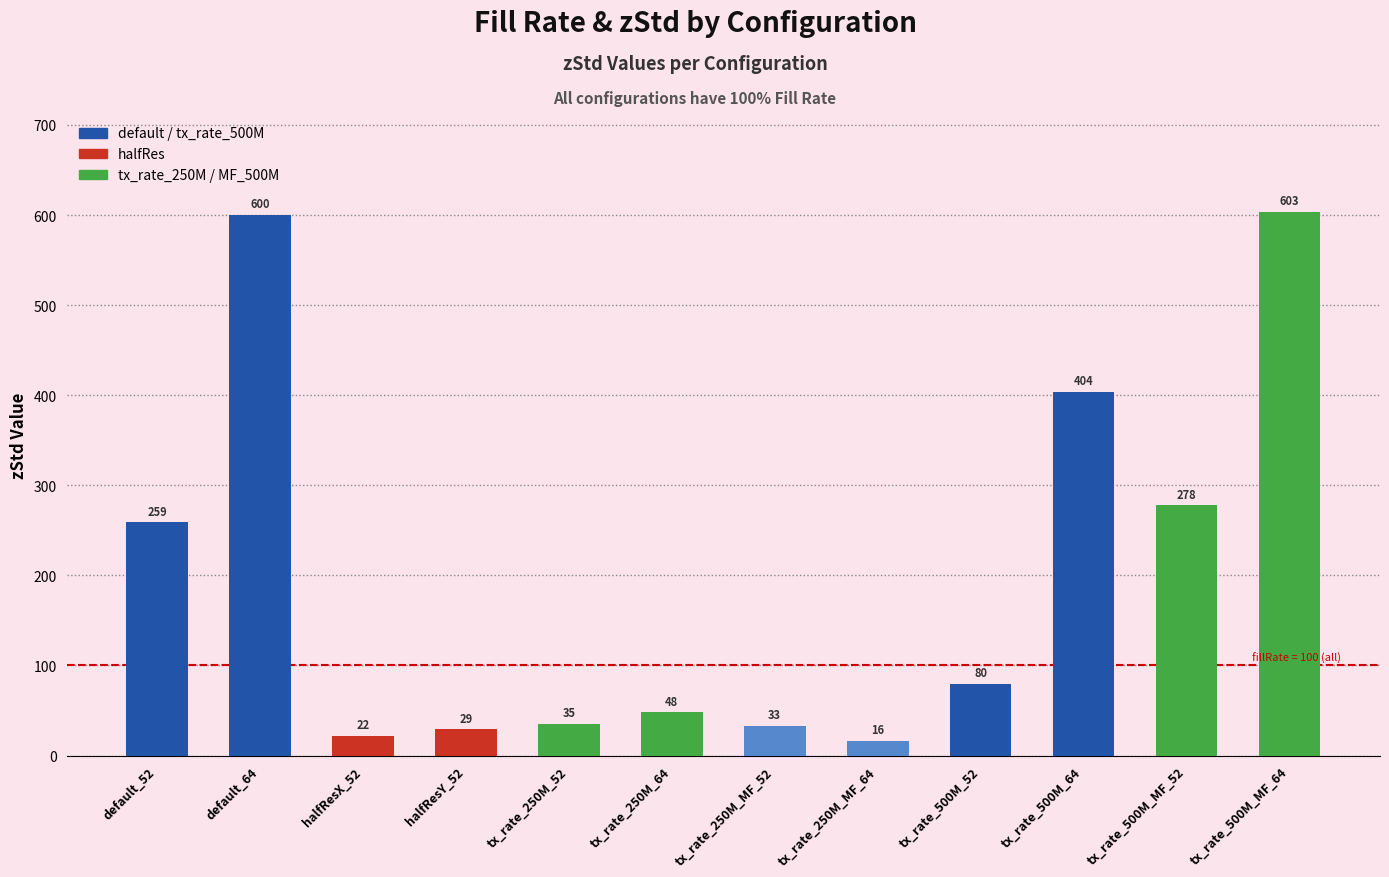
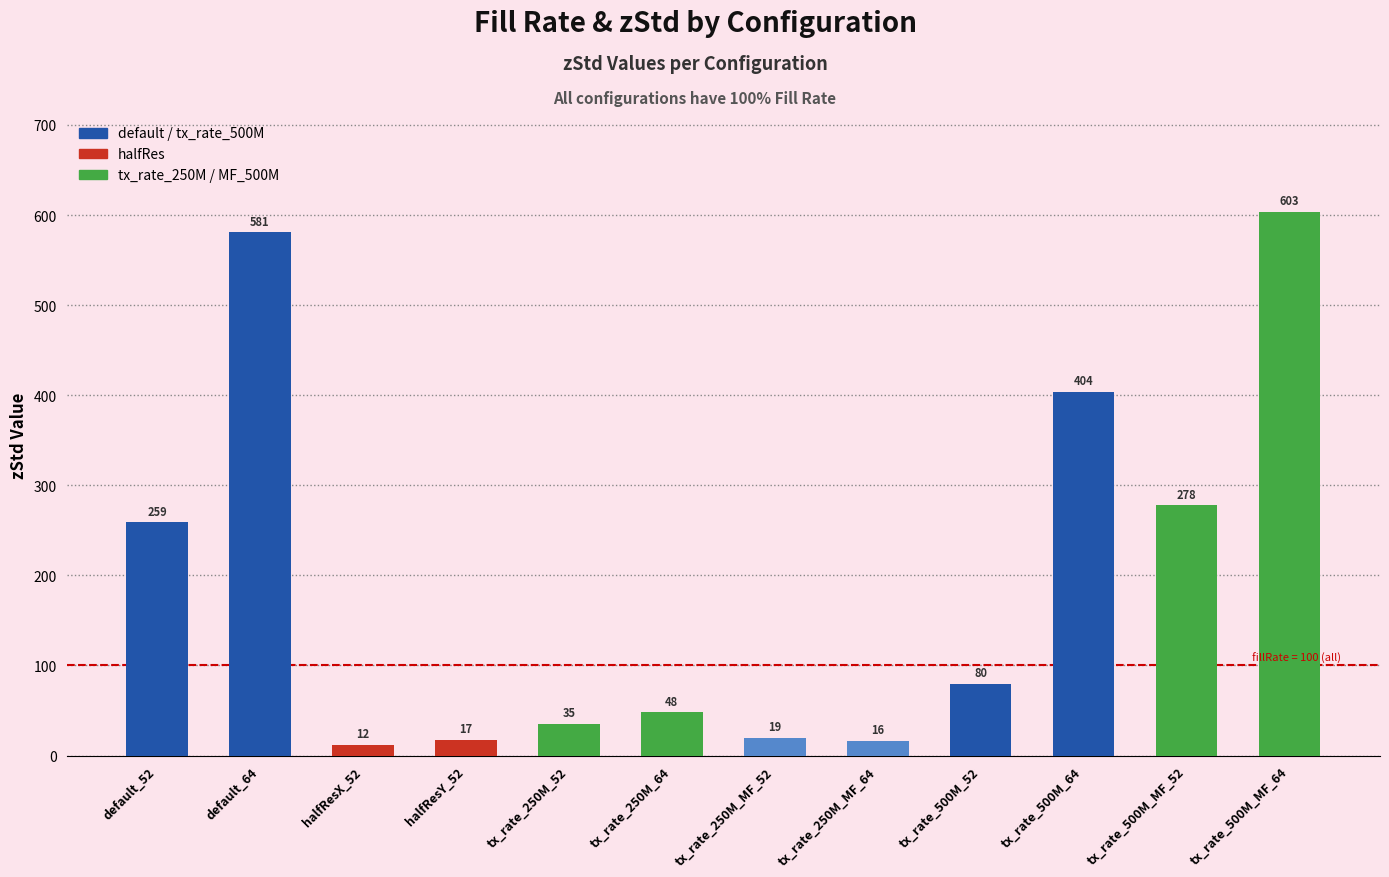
  {
    "default_52": 259,
-   "default_64": 600,
-   "halfResX_52": 22,
-   "halfResY_52": 29,
+   "default_64": 581,
+   "halfResX_52": 12,
+   "halfResY_52": 17,
    "tx_rate_250M_52": 35,
    "tx_rate_250M_64": 48,
-   "tx_rate_250M_MF_52": 33,
+   "tx_rate_250M_MF_52": 19,
    "tx_rate_250M_MF_64": 16,
    "tx_rate_500M_52": 80,
    "tx_rate_500M_64": 404,
    "tx_rate_500M_MF_52": 278,
    "tx_rate_500M_MF_64": 603
  }
